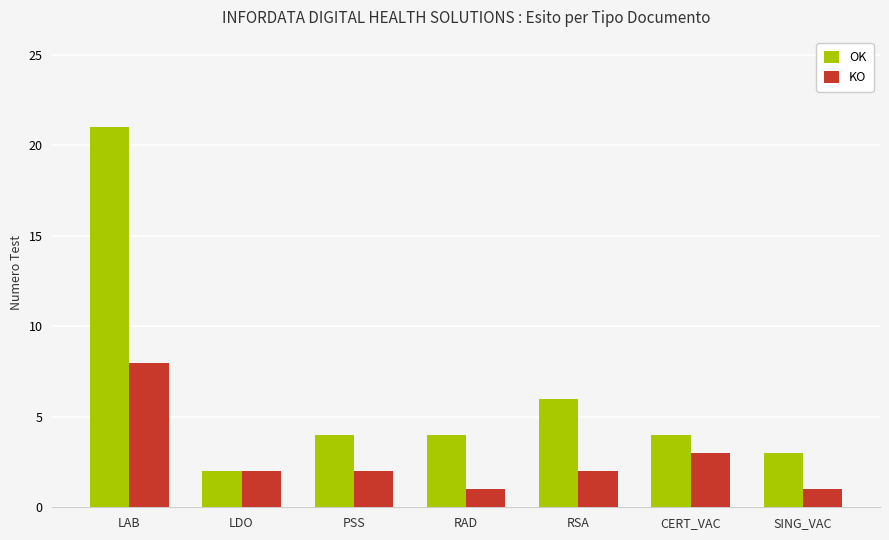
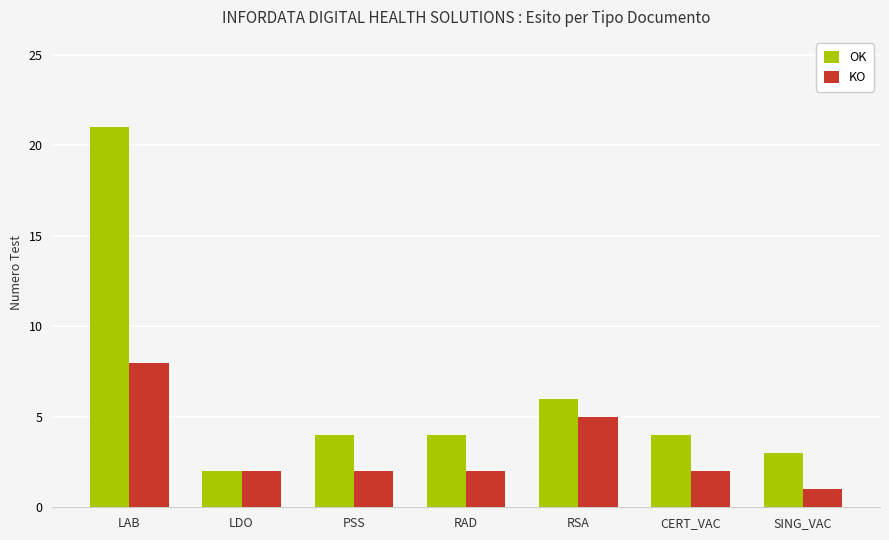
  {
    "OK": {
      "LAB": 21,
      "LDO": 2,
      "PSS": 4,
      "RAD": 4,
      "RSA": 6,
      "CERT_VAC": 4,
      "SING_VAC": 3
    },
    "KO": {
      "LAB": 8,
      "LDO": 2,
      "PSS": 2,
-     "RAD": 1,
-     "RSA": 2,
-     "CERT_VAC": 3,
+     "RAD": 2,
+     "RSA": 5,
+     "CERT_VAC": 2,
      "SING_VAC": 1
    }
  }
